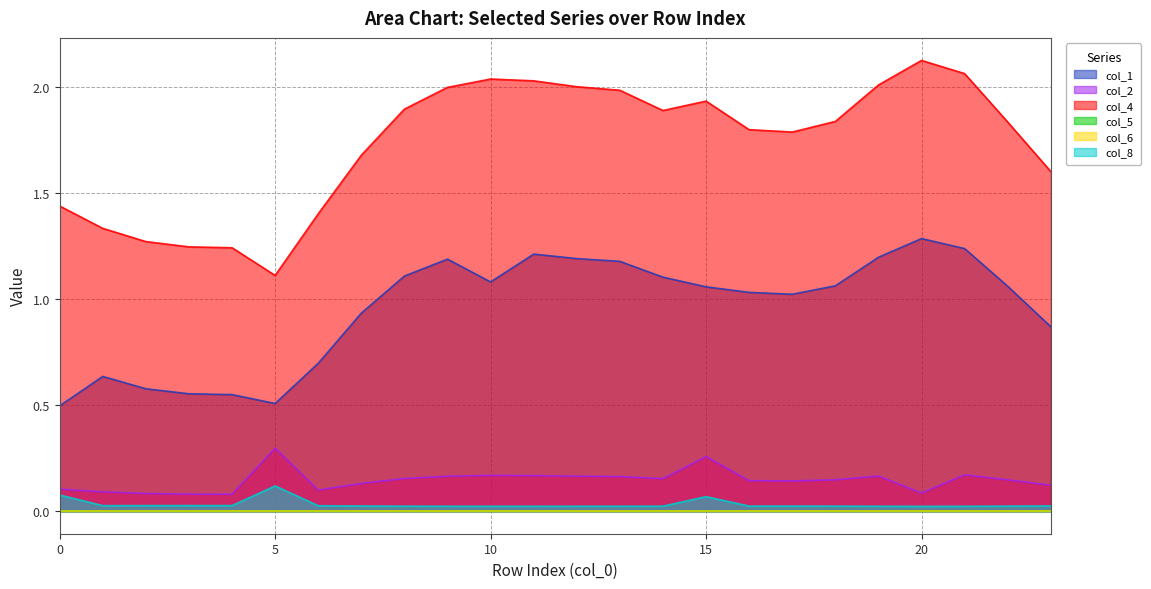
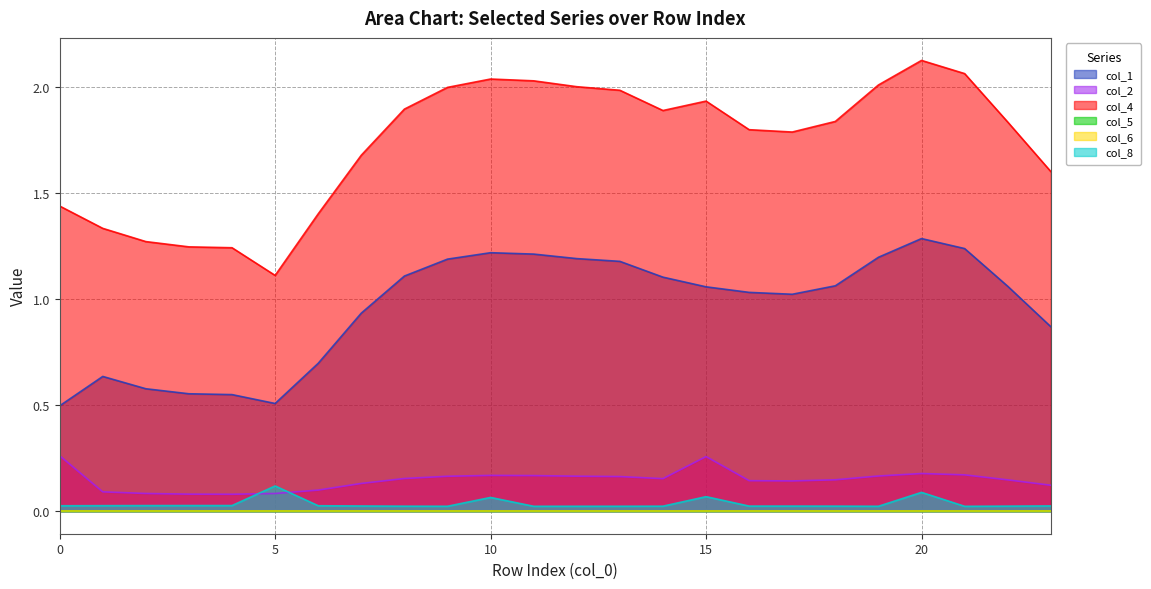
  {
    "col_1": {
      "0": 0.50,
      "5": 0.51,
-     "10": 1.08,
+     "10": 1.22,
      "15": 1.06,
      "20": 1.29
    },
    "col_2": {
-     "0": 0.10,
-     "5": 0.30,
+     "0": 0.26,
+     "5": 0.08,
      "10": 0.17,
      "15": 0.26,
-     "20": 0.09
+     "20": 0.18
    },
    "col_4": {
      "0": 1.44,
      "5": 1.11,
      "10": 2.04,
      "15": 1.93,
      "20": 2.13
    },
    "col_6": {
      "0": 0.00,
      "5": 0.00,
      "10": 0.00,
      "15": 0.00,
      "20": 0.00
    },
    "col_8": {
-     "0": 0.08,
+     "0": 0.03,
      "5": 0.12,
-     "10": 0.02,
+     "10": 0.06,
      "15": 0.07,
-     "20": 0.02
+     "20": 0.09
    }
  }
